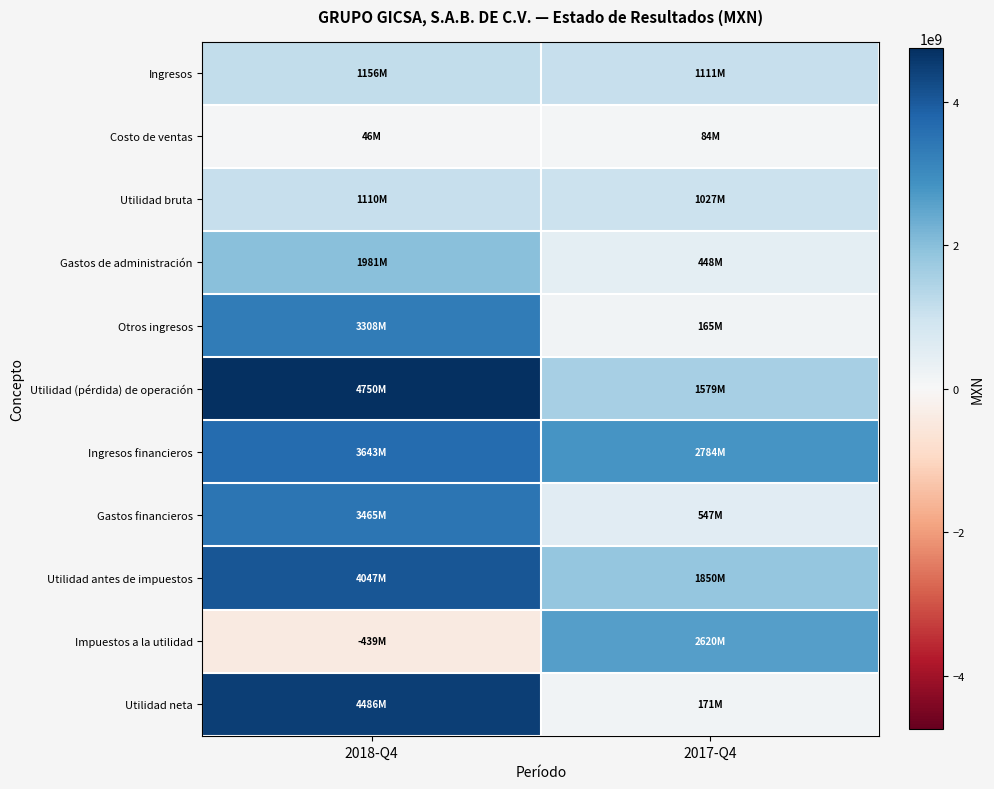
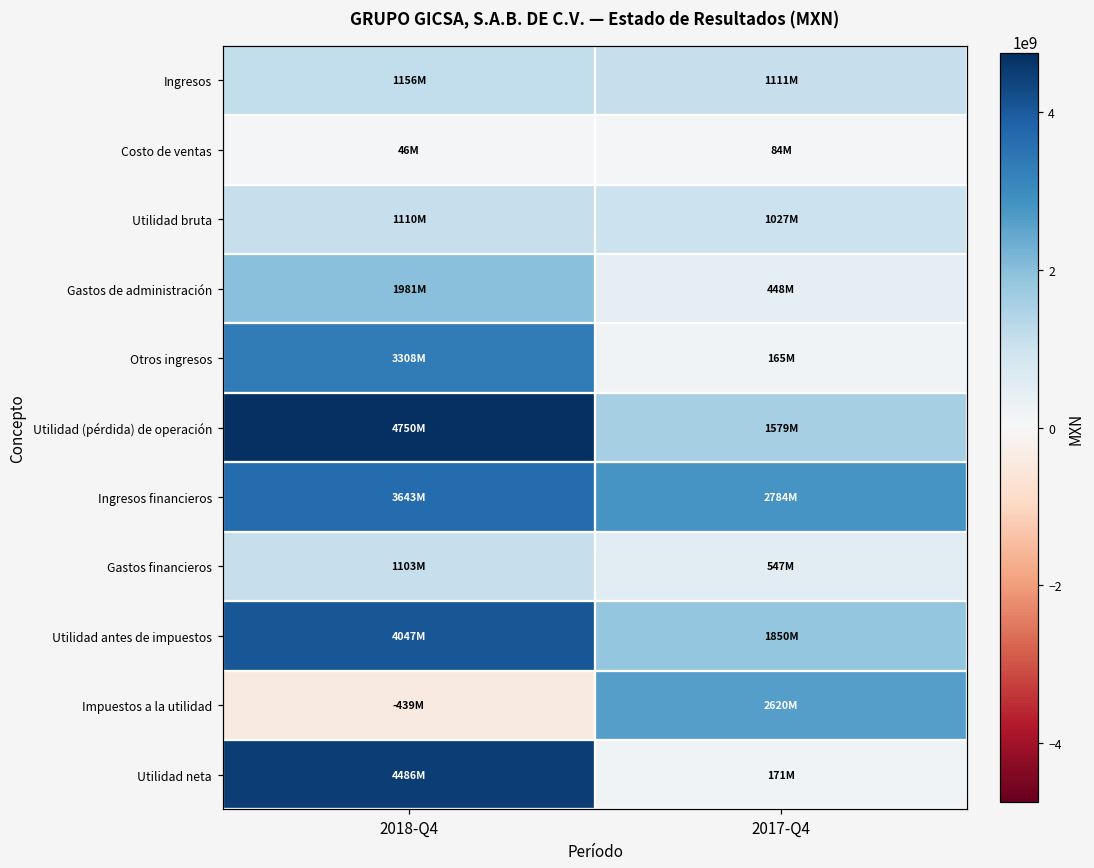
  {
    "Ingresos": {
      "2018-Q4": "1156M",
      "2017-Q4": "1111M"
    },
    "Costo de ventas": {
      "2018-Q4": "46M",
      "2017-Q4": "84M"
    },
    "Utilidad bruta": {
      "2018-Q4": "1110M",
      "2017-Q4": "1027M"
    },
    "Gastos de administración": {
      "2018-Q4": "1981M",
      "2017-Q4": "448M"
    },
    "Otros ingresos": {
      "2018-Q4": "3308M",
      "2017-Q4": "165M"
    },
    "Utilidad (pérdida) de operación": {
      "2018-Q4": "4750M",
      "2017-Q4": "1579M"
    },
    "Ingresos financieros": {
      "2018-Q4": "3643M",
      "2017-Q4": "2784M"
    },
    "Gastos financieros": {
-     "2018-Q4": "3465M",
+     "2018-Q4": "1103M",
      "2017-Q4": "547M"
    },
    "Utilidad antes de impuestos": {
      "2018-Q4": "4047M",
      "2017-Q4": "1850M"
    },
    "Impuestos a la utilidad": {
      "2018-Q4": "-439M",
      "2017-Q4": "2620M"
    },
    "Utilidad neta": {
      "2018-Q4": "4486M",
      "2017-Q4": "171M"
    }
  }
